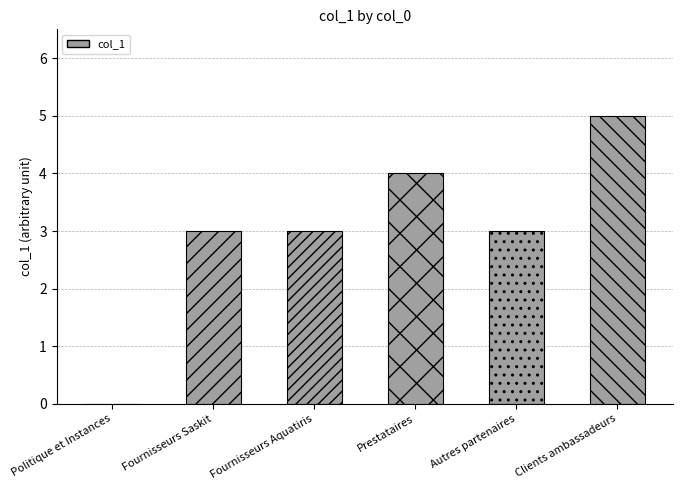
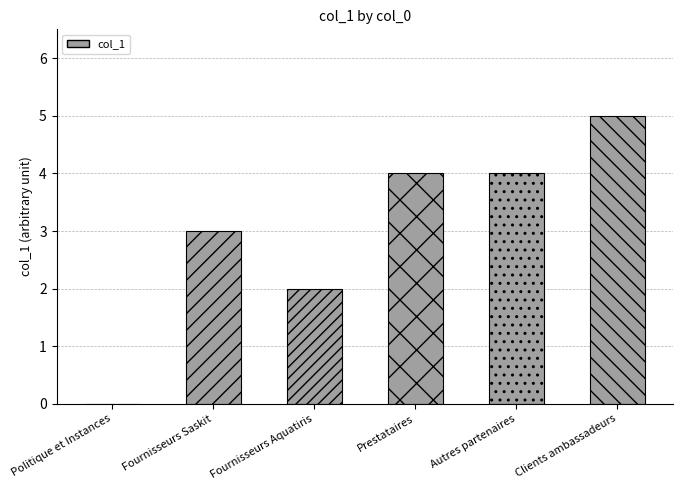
  {
    "Politique et Instances": 0,
    "Fournisseurs Saskit": 3,
-   "Fournisseurs Aquatiris": 3,
+   "Fournisseurs Aquatiris": 2,
    "Prestataires": 4,
-   "Autres partenaires": 3,
+   "Autres partenaires": 4,
    "Clients ambassadeurs": 5
  }
